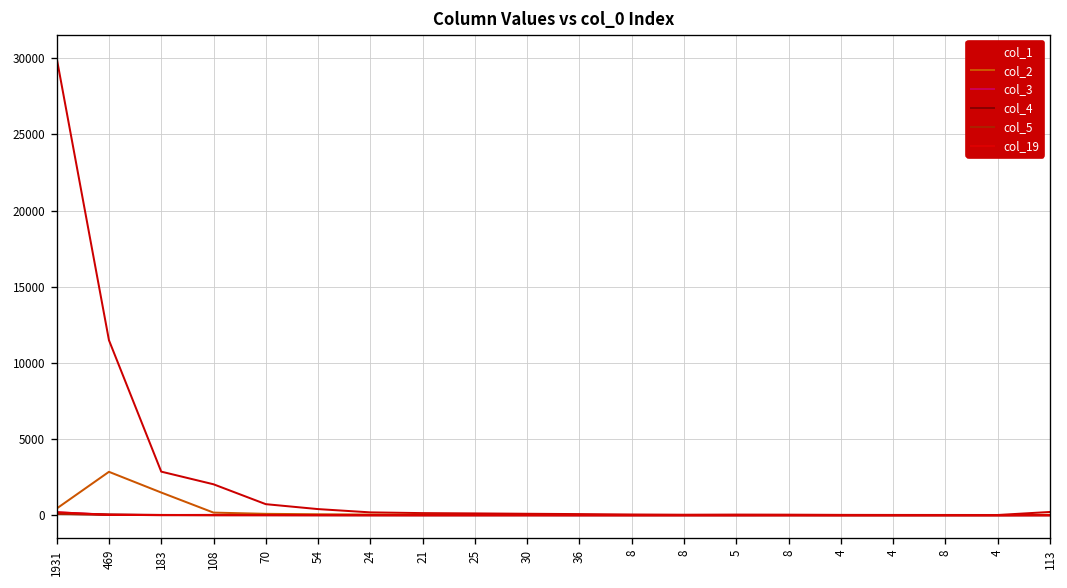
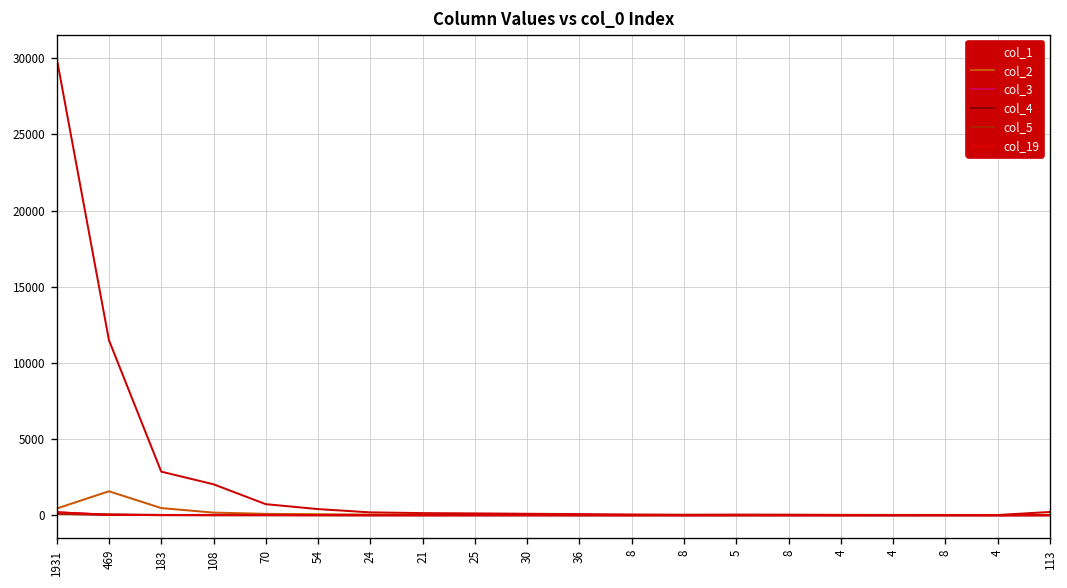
  {
    "col_2": {
      "1931": 400,
-     "469": 2800,
-     "183": 1500
+     "469": 1600,
+     "183": 500
    }
  }
